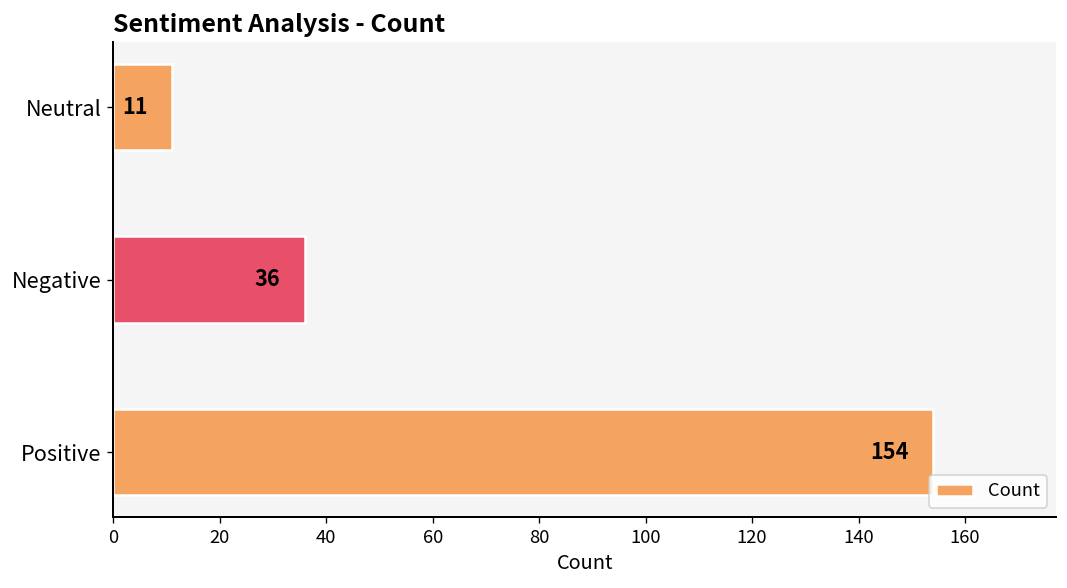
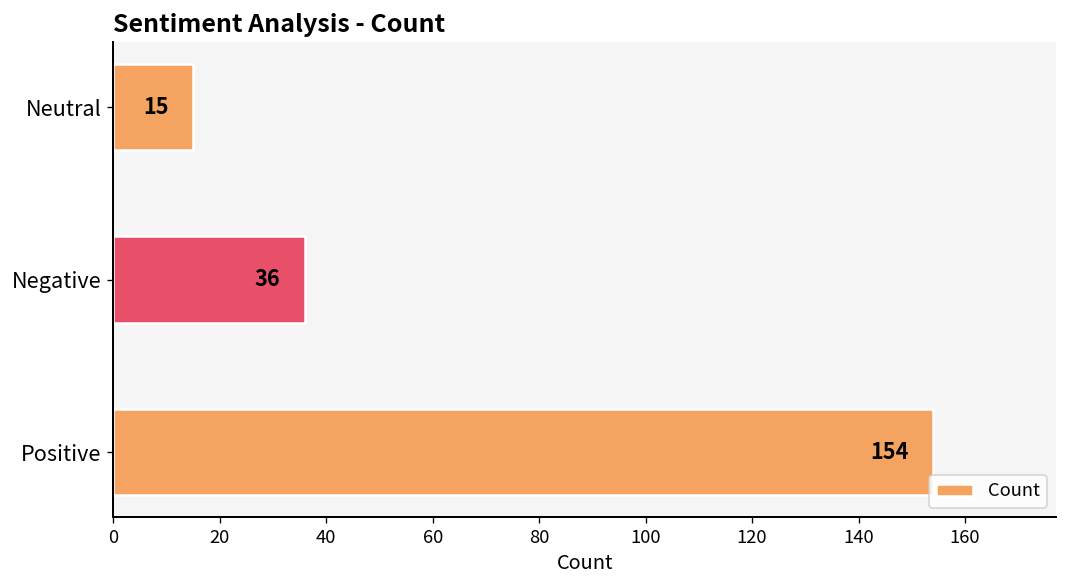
  {
-   "Neutral": 11,
+   "Neutral": 15,
    "Negative": 36,
    "Positive": 154
  }
